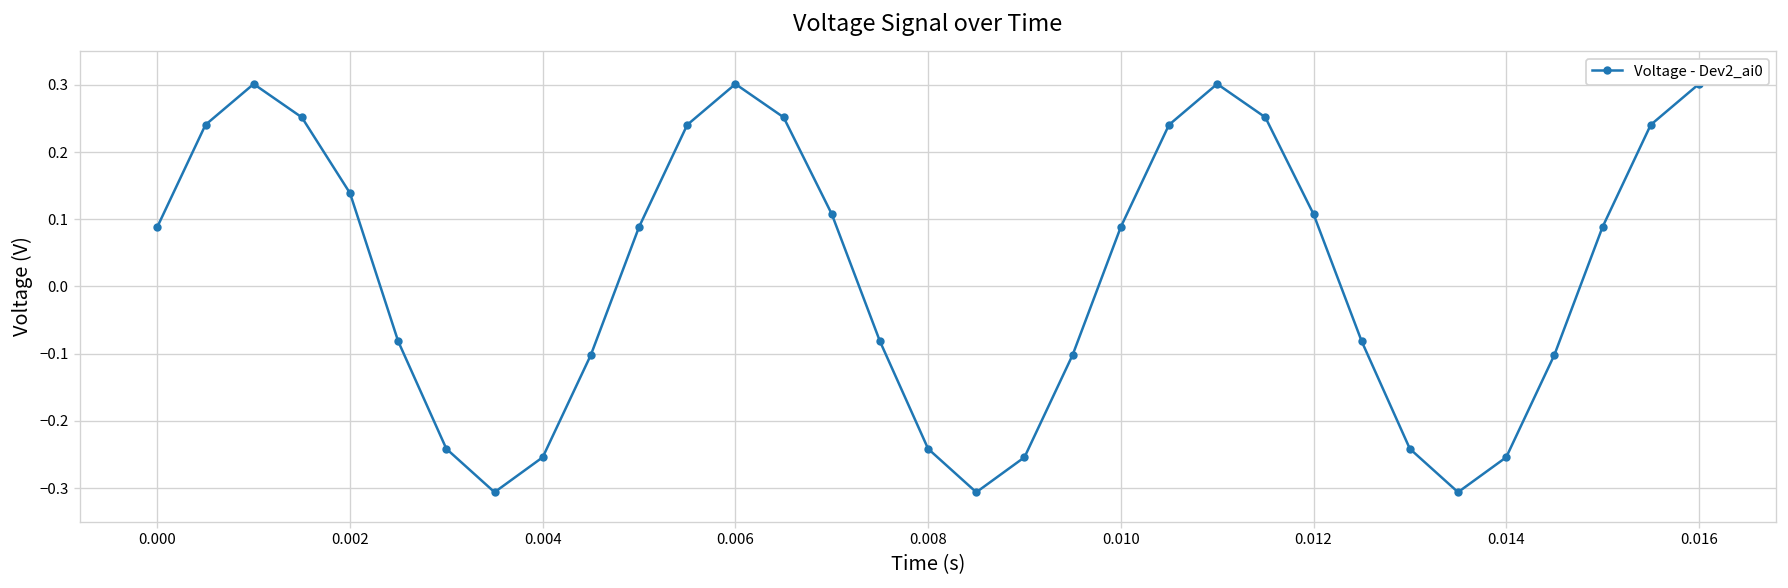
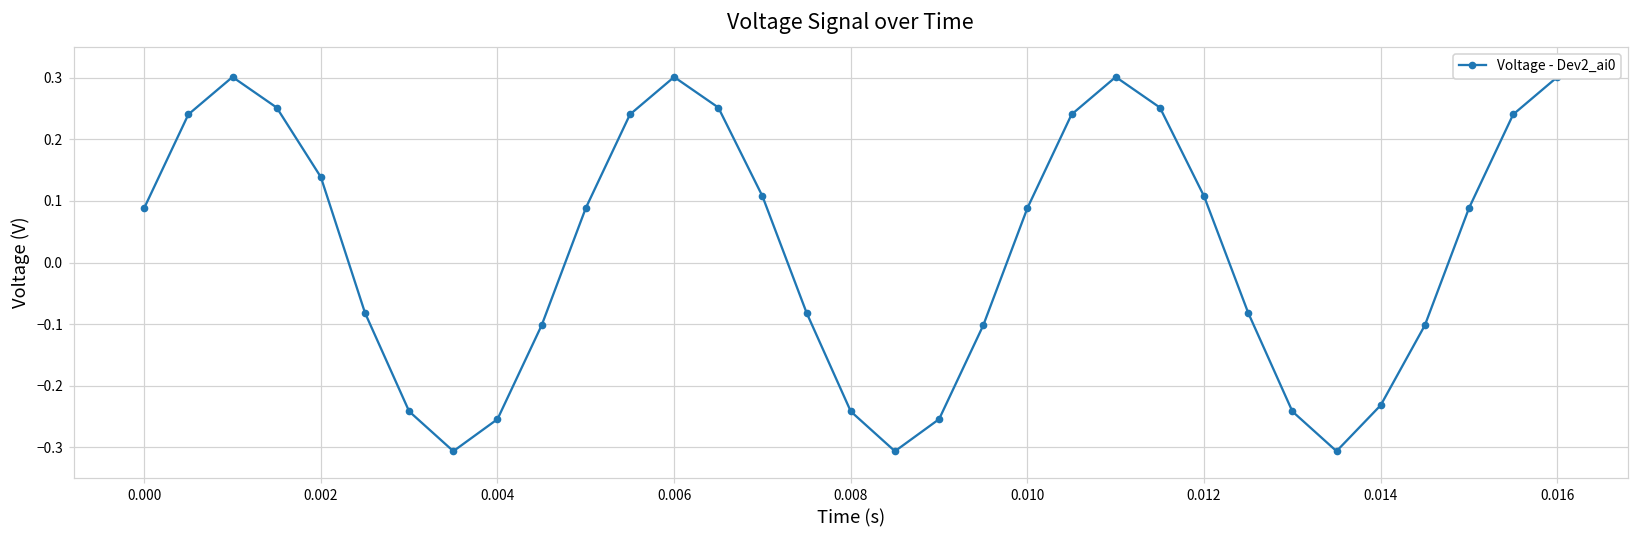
  {
    "0.000": 0.09,
    "0.002": 0.14,
    "0.004": -0.25,
    "0.006": 0.30,
    "0.008": -0.24,
    "0.010": 0.09,
    "0.012": 0.11,
-   "0.014": -0.25
+   "0.014": -0.23
  }
